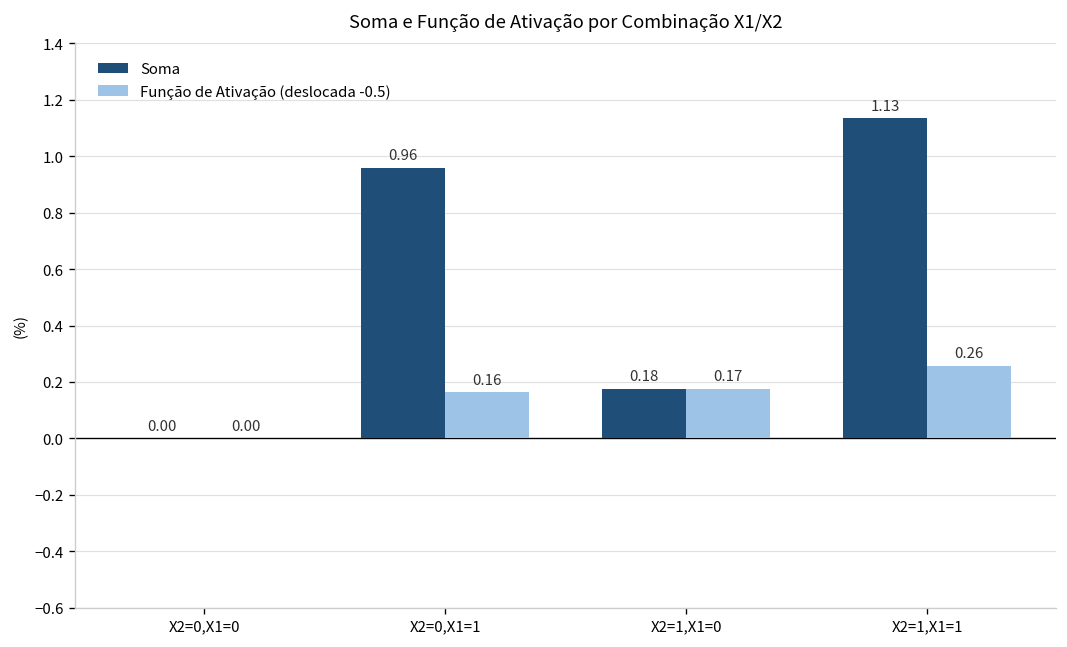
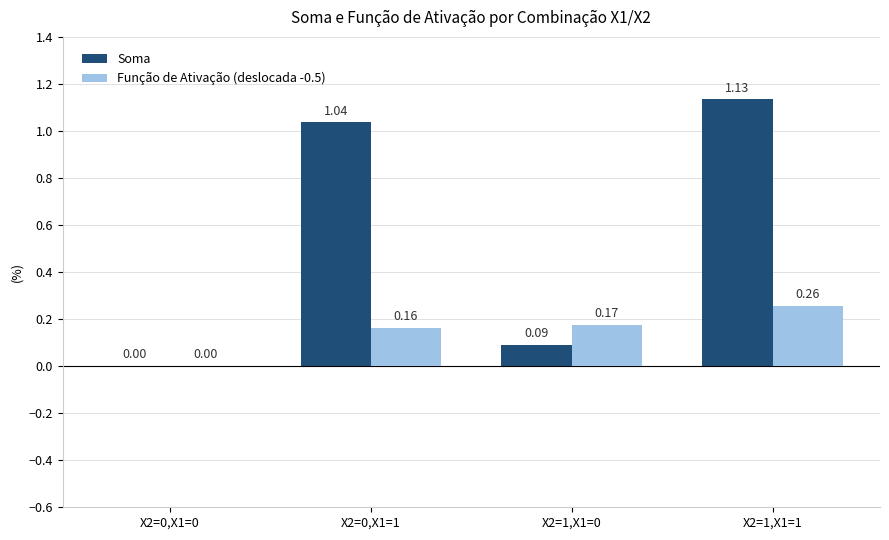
  {
    "Soma": {
      "X2=0,X1=0": 0.00,
-     "X2=0,X1=1": 0.96,
-     "X2=1,X1=0": 0.18,
+     "X2=0,X1=1": 1.04,
+     "X2=1,X1=0": 0.09,
      "X2=1,X1=1": 1.13
    },
    "Função de Ativação (deslocada -0.5)": {
      "X2=0,X1=0": 0.00,
      "X2=0,X1=1": 0.16,
      "X2=1,X1=0": 0.17,
      "X2=1,X1=1": 0.26
    }
  }
